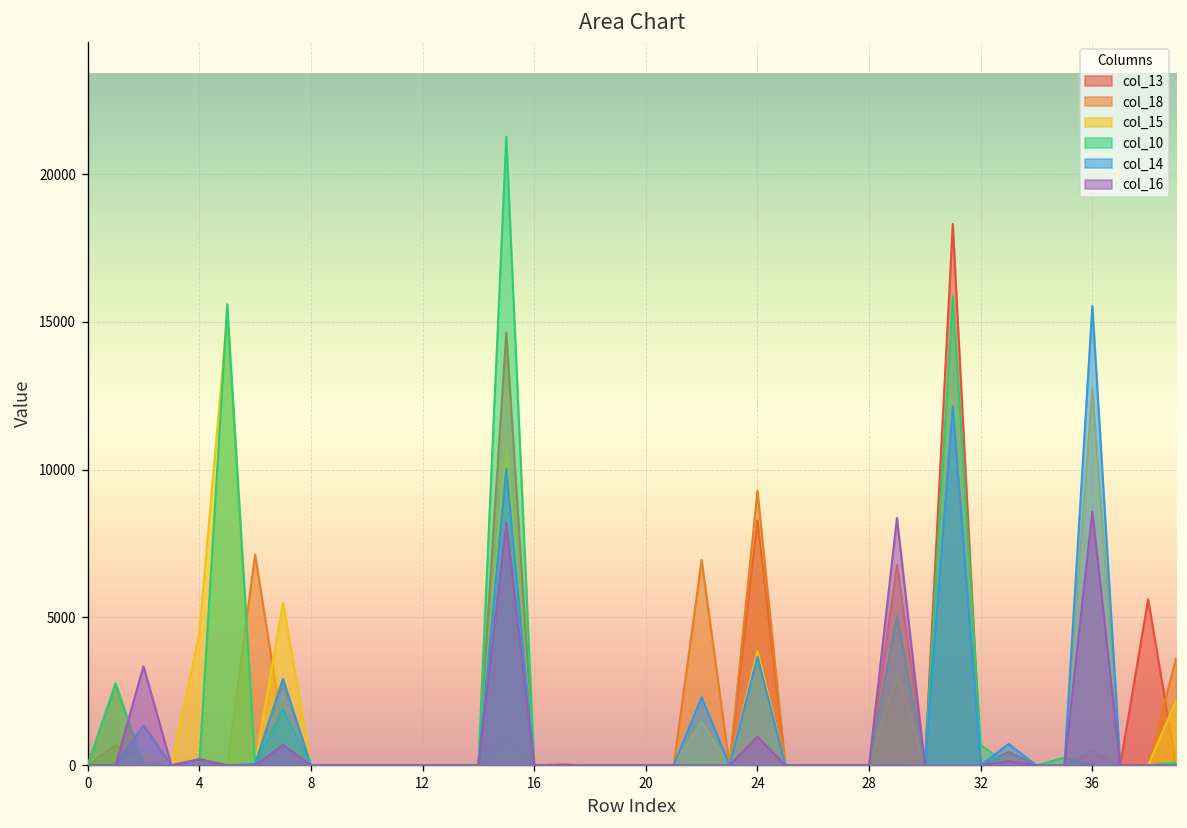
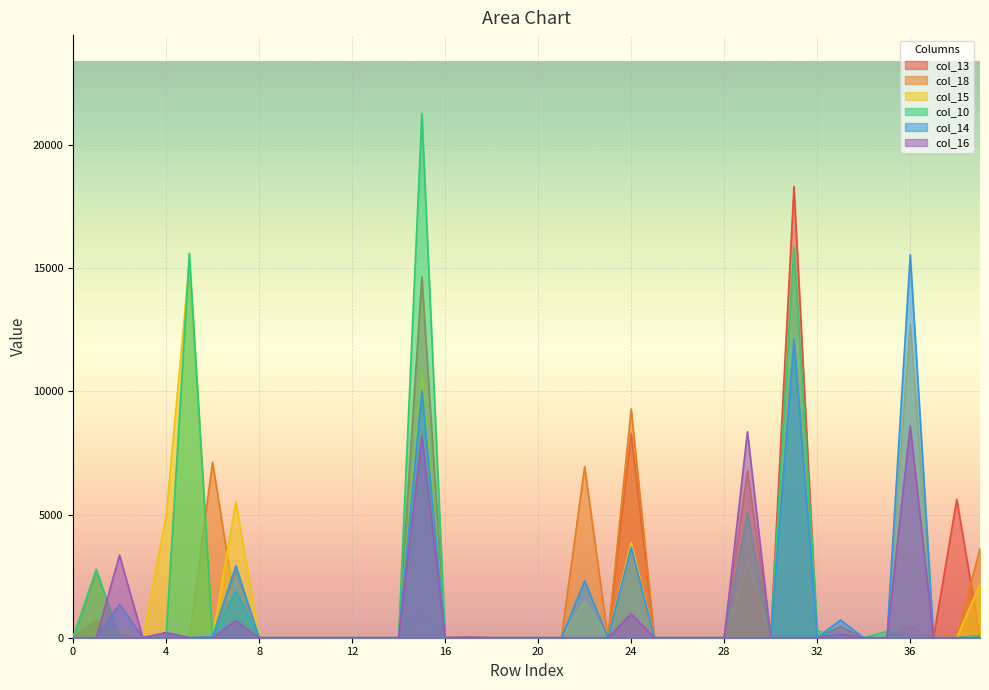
  {
    "col_15": {
-     "4": 4500,
+     "4": 4900,
      "24": 3900,
      "36": 12700
    },
    "col_10": {
      "24": 0,
-     "32": 700
+     "32": 300
    },
    "col_14": {
      "24": 3700,
      "36": 15500
    },
    "col_16": {
      "24": 1000,
      "36": 8600
    }
  }
